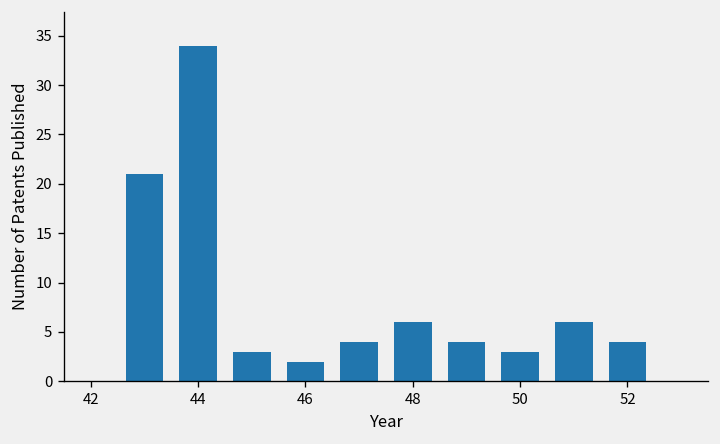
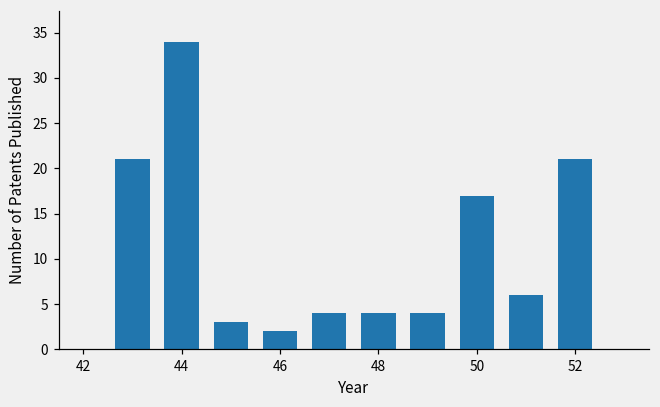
  {
    "44": 34,
    "46": 2,
-   "48": 6,
-   "50": 3,
-   "52": 4
+   "48": 4,
+   "50": 17,
+   "52": 21
  }
